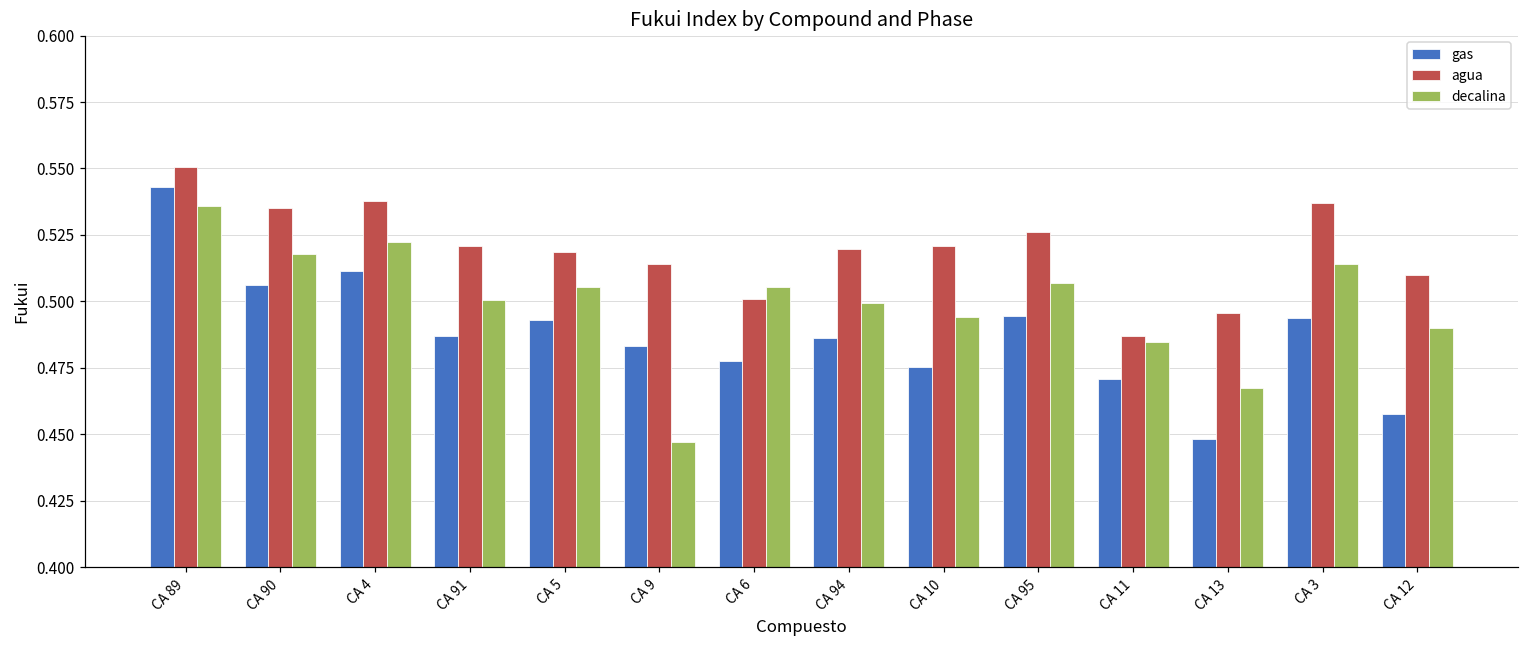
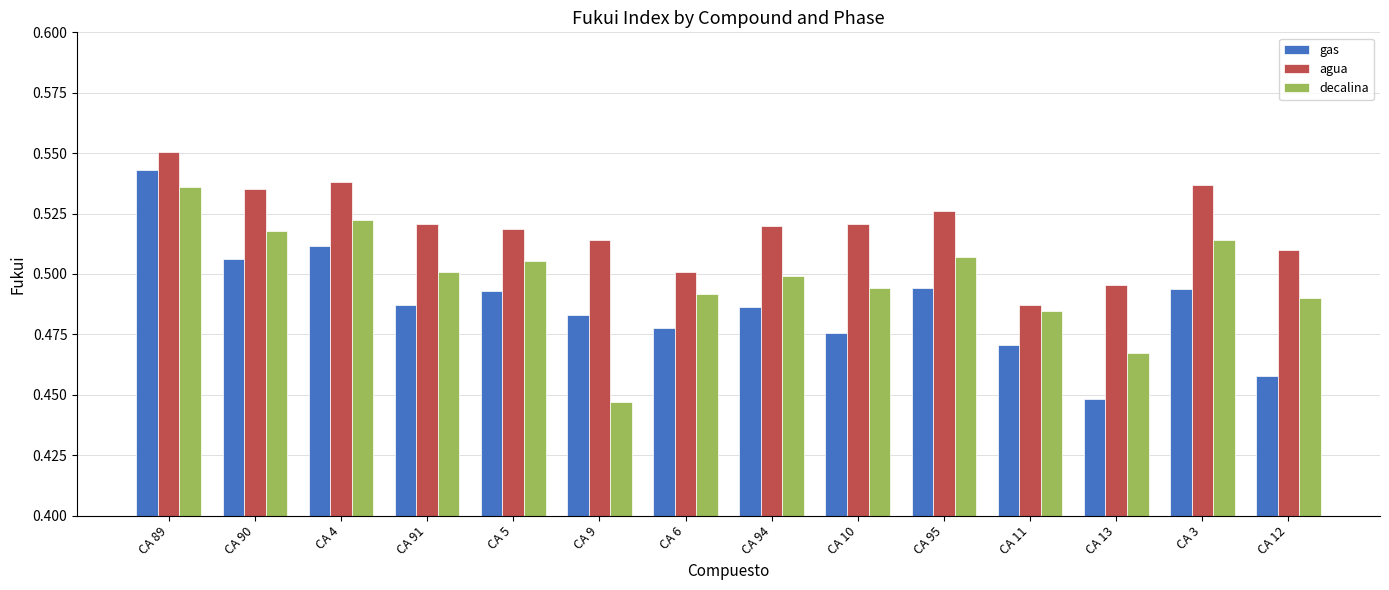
  {
    "gas": {
      "CA 89": 0.543,
      "CA 90": 0.506,
      "CA 4": 0.511,
      "CA 91": 0.487,
      "CA 5": 0.493,
      "CA 9": 0.483,
      "CA 6": 0.478,
      "CA 94": 0.486,
      "CA 10": 0.475,
      "CA 95": 0.494,
      "CA 11": 0.471,
      "CA 13": 0.448,
      "CA 3": 0.494,
      "CA 12": 0.458
    },
    "agua": {
      "CA 89": 0.551,
      "CA 90": 0.535,
      "CA 4": 0.538,
      "CA 91": 0.521,
      "CA 5": 0.519,
      "CA 9": 0.514,
      "CA 6": 0.501,
      "CA 94": 0.520,
      "CA 10": 0.521,
      "CA 95": 0.526,
      "CA 11": 0.487,
      "CA 13": 0.496,
      "CA 3": 0.537,
      "CA 12": 0.510
    },
    "decalina": {
      "CA 89": 0.536,
      "CA 90": 0.518,
      "CA 4": 0.522,
      "CA 91": 0.501,
      "CA 5": 0.506,
      "CA 9": 0.447,
-     "CA 6": 0.505,
+     "CA 6": 0.492,
      "CA 94": 0.499,
      "CA 10": 0.494,
      "CA 95": 0.507,
      "CA 11": 0.485,
      "CA 13": 0.467,
      "CA 3": 0.514,
      "CA 12": 0.490
    }
  }
